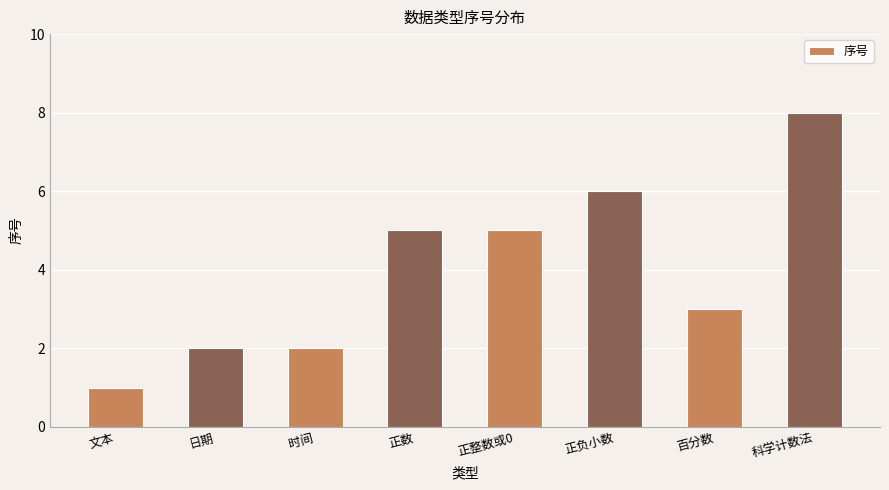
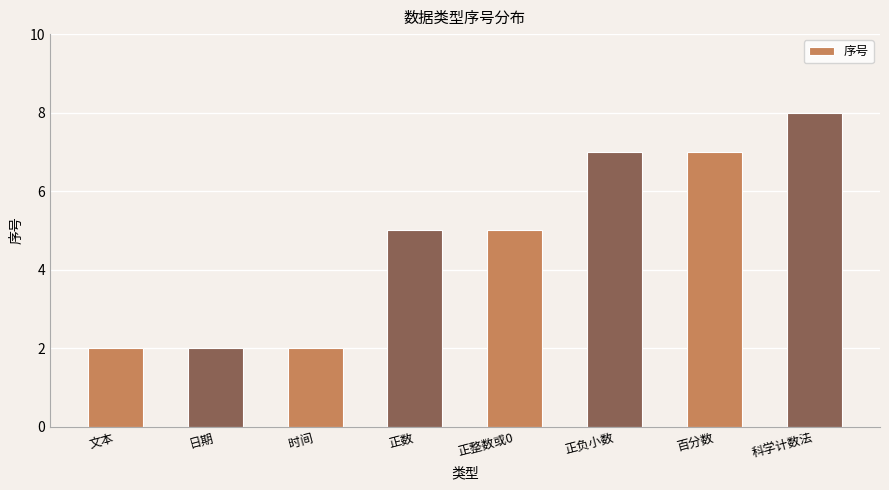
  {
-   "文本": 1,
+   "文本": 2,
    "日期": 2,
    "时间": 2,
    "正数": 5,
    "正整数或0": 5,
-   "正负小数": 6,
-   "百分数": 3,
+   "正负小数": 7,
+   "百分数": 7,
    "科学计数法": 8
  }
